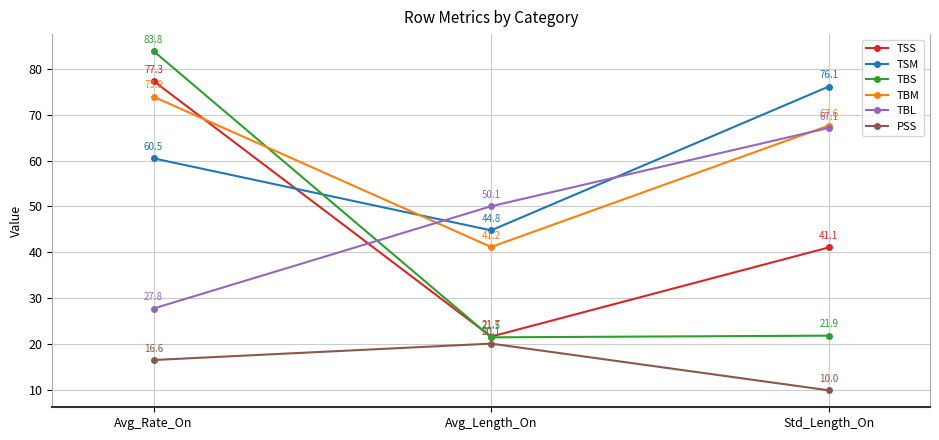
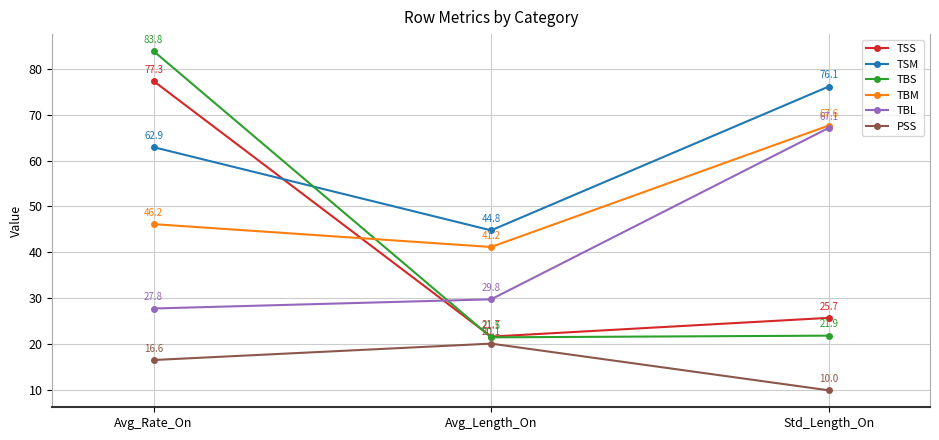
  {
    "TSS": {
      "Avg_Rate_On": 77.3,
-     "Std_Length_On": 41.1
+     "Std_Length_On": 25.7
    },
    "TSM": {
-     "Avg_Rate_On": 60.5,
+     "Avg_Rate_On": 62.9,
      "Avg_Length_On": 44.8,
      "Std_Length_On": 76.1
    },
    "TBS": {
      "Avg_Rate_On": 83.8
    },
    "TBM": {
-     "Avg_Rate_On": 73.9
+     "Avg_Rate_On": 46.2
    },
    "TBL": {
      "Avg_Rate_On": 27.8,
-     "Avg_Length_On": 50.1
+     "Avg_Length_On": 29.8
    },
    "PSS": {
      "Avg_Rate_On": 16.6,
      "Std_Length_On": 10.0
    }
  }
